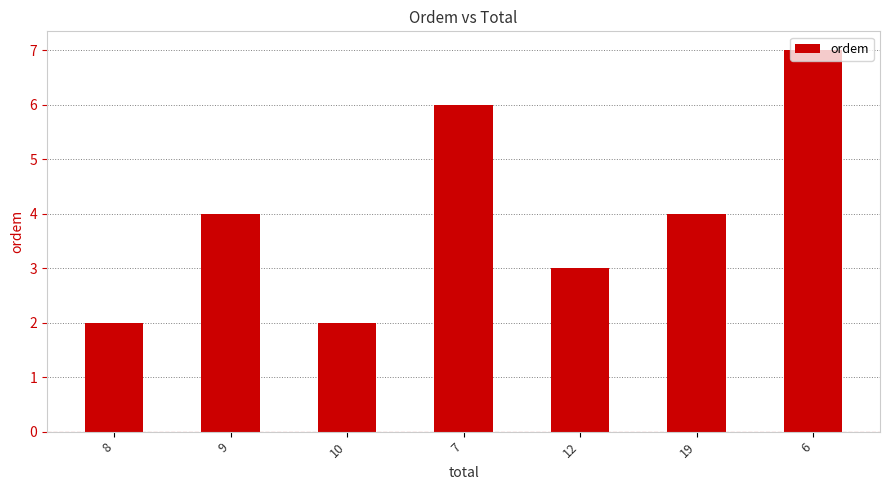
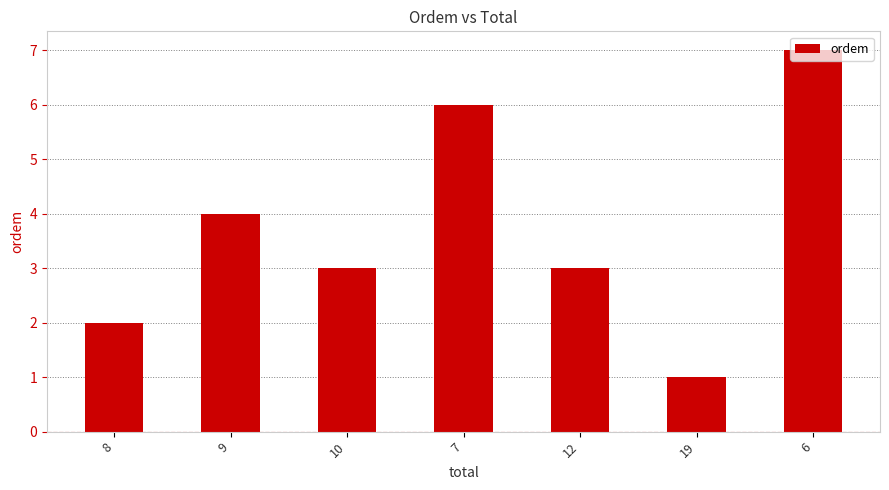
  {
    "8": 2,
    "9": 4,
-   "10": 2,
+   "10": 3,
    "7": 6,
    "12": 3,
-   "19": 4
+   "19": 1
  }
